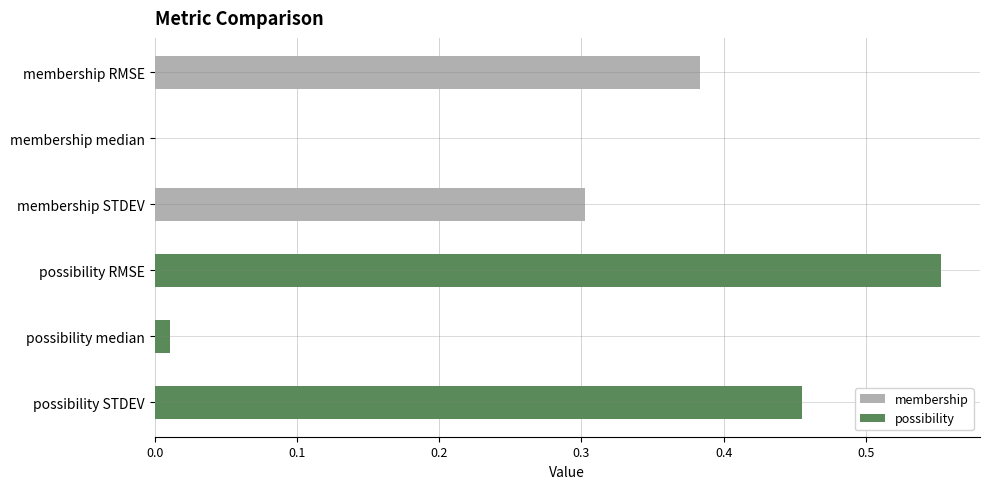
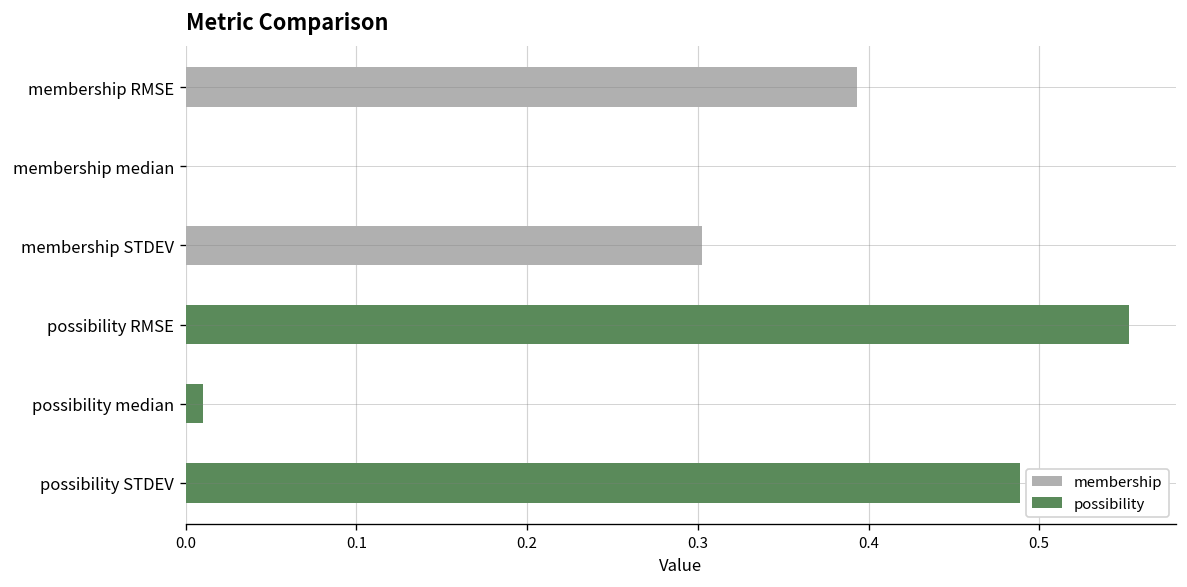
  {
-   "membership RMSE": 0.383,
+   "membership RMSE": 0.393,
    "membership STDEV": 0.303,
    "possibility RMSE": 0.552,
    "possibility median": 0.010,
-   "possibility STDEV": 0.455
+   "possibility STDEV": 0.489
  }
